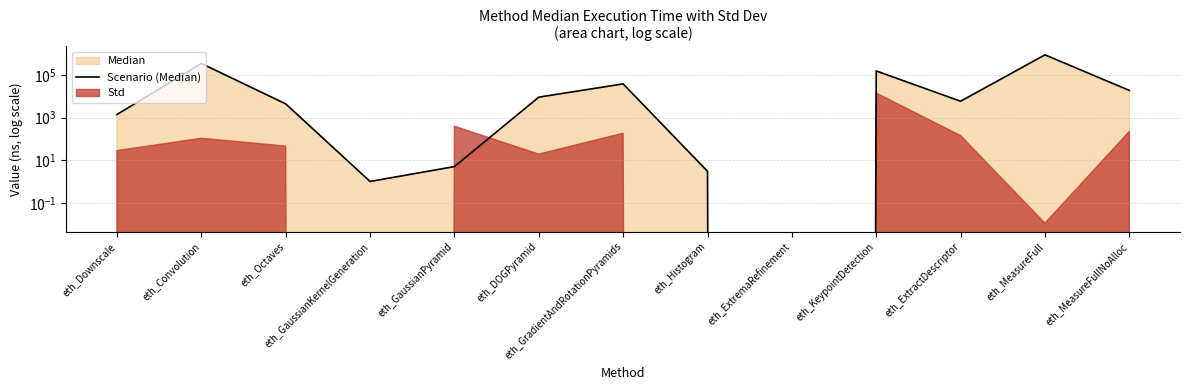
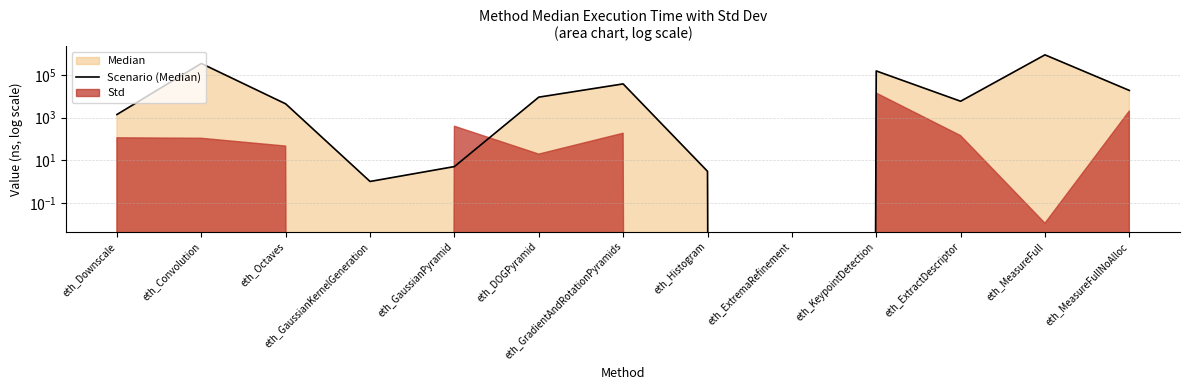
  {
    "Median": {
      "eth_Downscale": 1000,
      "eth_Octaves": 4000,
      "eth_GaussianKernelGeneration": 1,
      "eth_GaussianPyramid": 5,
      "eth_DOGPyramid": 9000,
      "eth_GradientAndRotationPyramids": 40000,
      "eth_Histogram": 3,
      "eth_KeypointDetection": 200000,
      "eth_ExtractDescriptor": 6000,
      "eth_MeasureFull": 900000,
      "eth_MeasureFullNoAlloc": 20000
    },
    "Std": {
-     "eth_Downscale": 30,
+     "eth_Downscale": 100,
      "eth_Convolution": 100,
      "eth_Octaves": 50,
      "eth_GaussianPyramid": 400,
      "eth_DOGPyramid": 20,
      "eth_GradientAndRotationPyramids": 200,
      "eth_KeypointDetection": 10000,
      "eth_ExtractDescriptor": 100,
      "eth_MeasureFull": 0.01,
-     "eth_MeasureFullNoAlloc": 200
+     "eth_MeasureFullNoAlloc": 2000
    }
  }
